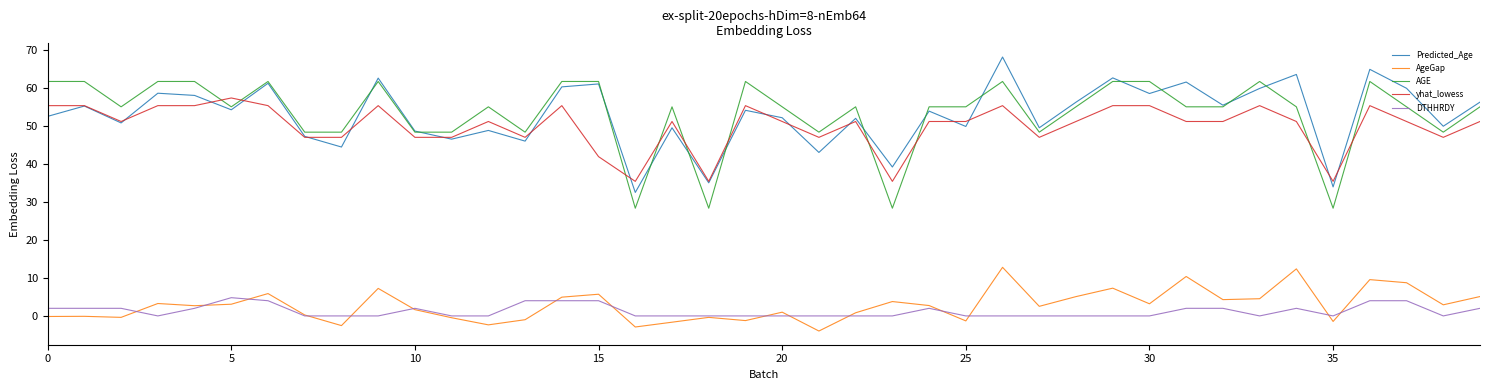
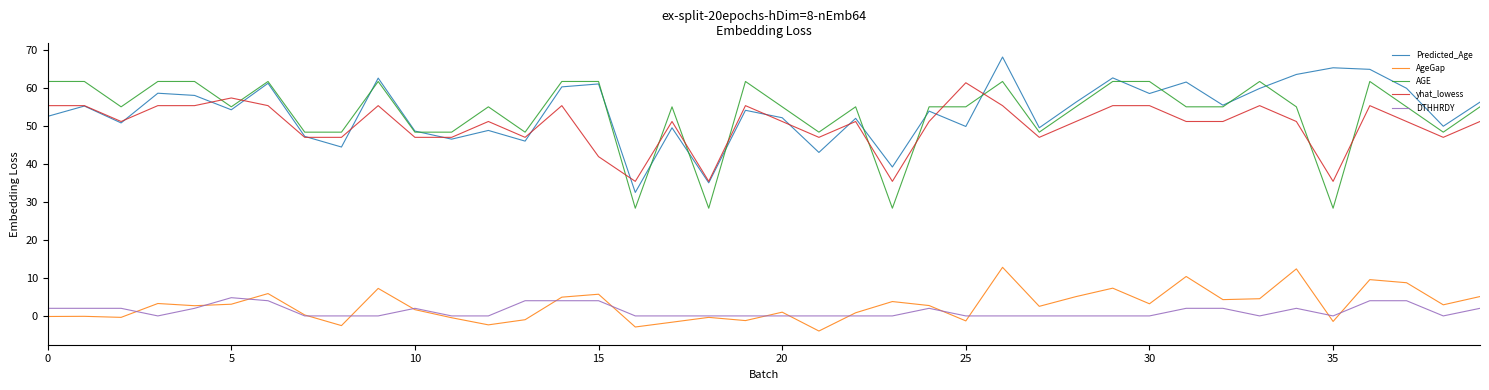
  {
    "Predicted_Age": {
      "0": 52,
      "5": 54,
      "20": 52,
      "25": 50,
      "30": 58,
-     "35": 34
+     "35": 65
    },
    "AgeGap": {
      "0": 0,
      "5": 3,
      "15": 6,
      "20": 1,
      "25": -1,
      "30": 3,
      "35": -1
    },
    "AGE": {
      "0": 62,
      "5": 55,
      "20": 55,
      "25": 55,
      "30": 62,
      "35": 28
    },
    "yhat_lowess": {
      "0": 55,
      "5": 57,
      "10": 47,
      "15": 42,
      "20": 51,
-     "25": 51,
+     "25": 61,
      "30": 55,
      "35": 35
    },
    "DTHHRDY": {
      "0": 2,
      "5": 5,
      "15": 4,
      "20": 0,
      "25": 0,
      "30": 0,
      "35": 0
    }
  }
